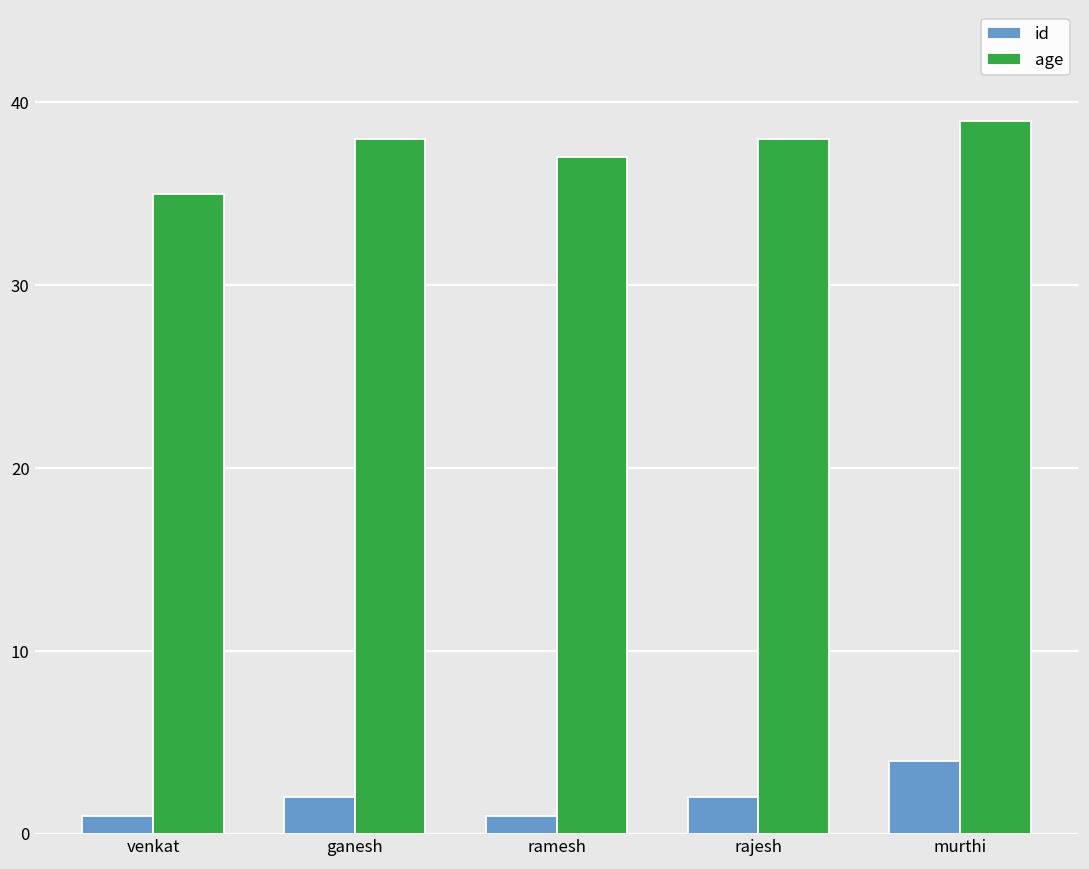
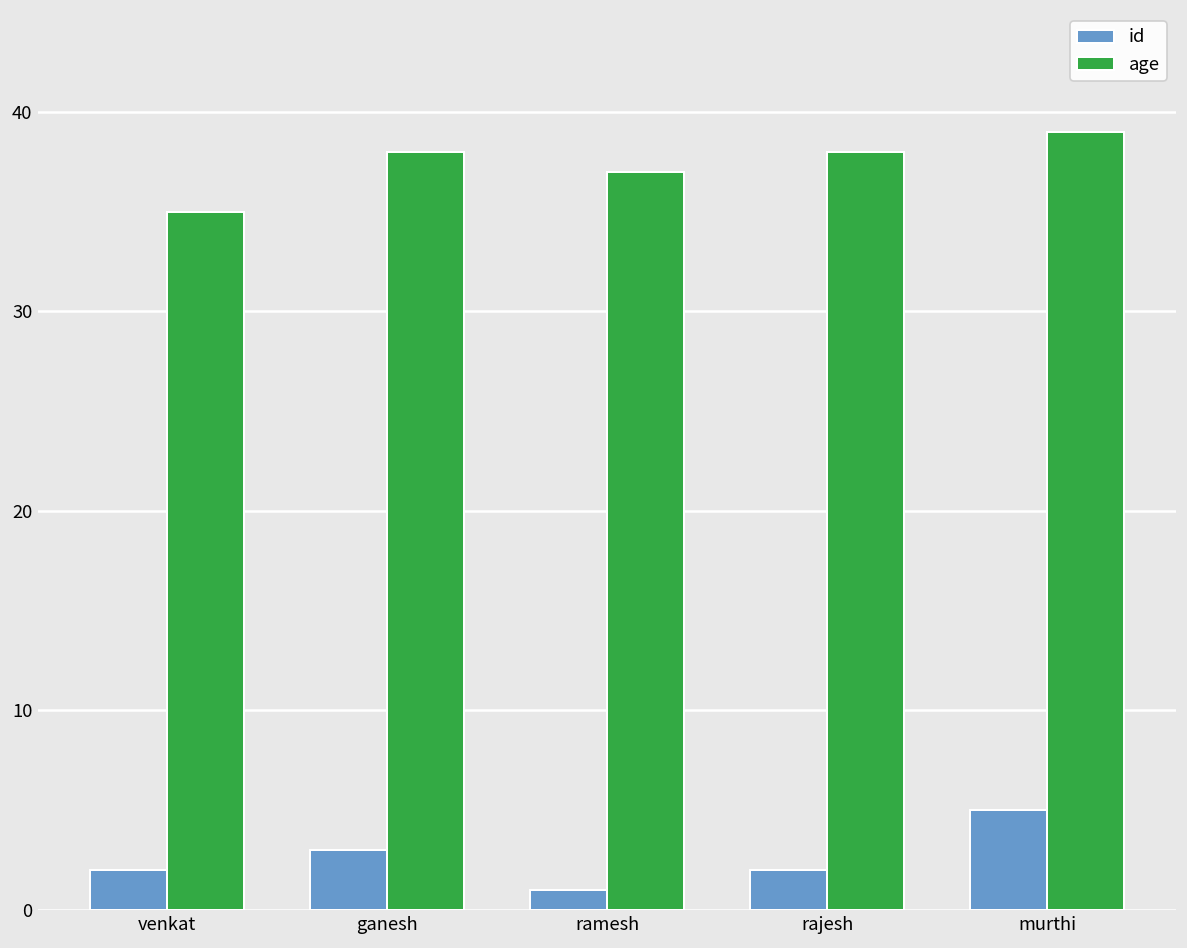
  {
    "id": {
-     "venkat": 1,
-     "ganesh": 2,
+     "venkat": 2,
+     "ganesh": 3,
      "ramesh": 1,
      "rajesh": 2,
-     "murthi": 4
+     "murthi": 5
    },
    "age": {
      "venkat": 35,
      "ganesh": 38,
      "ramesh": 37,
      "rajesh": 38,
      "murthi": 39
    }
  }
